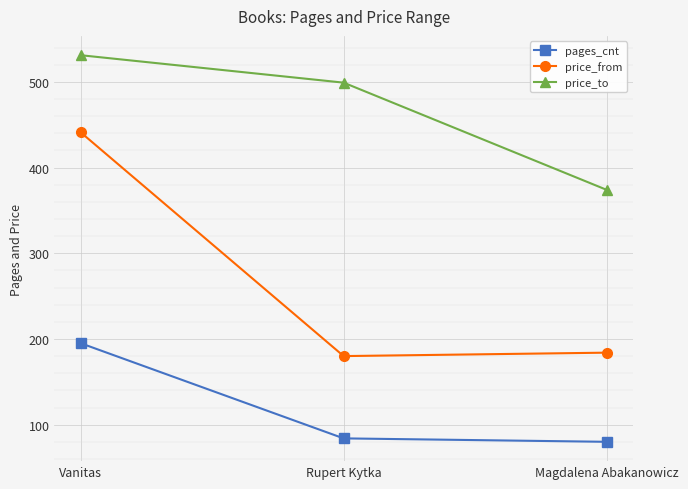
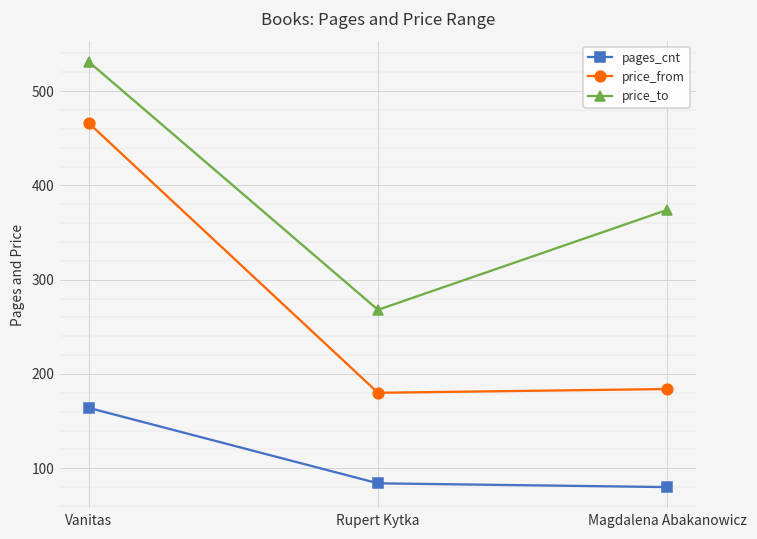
  {
    "pages_cnt": {
-     "Vanitas": 200,
+     "Vanitas": 160,
      "Rupert Kytka": 80,
      "Magdalena Abakanowicz": 80
    },
    "price_from": {
-     "Vanitas": 440,
+     "Vanitas": 470,
      "Rupert Kytka": 180,
      "Magdalena Abakanowicz": 180
    },
    "price_to": {
      "Vanitas": 530,
-     "Rupert Kytka": 500,
+     "Rupert Kytka": 270,
      "Magdalena Abakanowicz": 370
    }
  }
